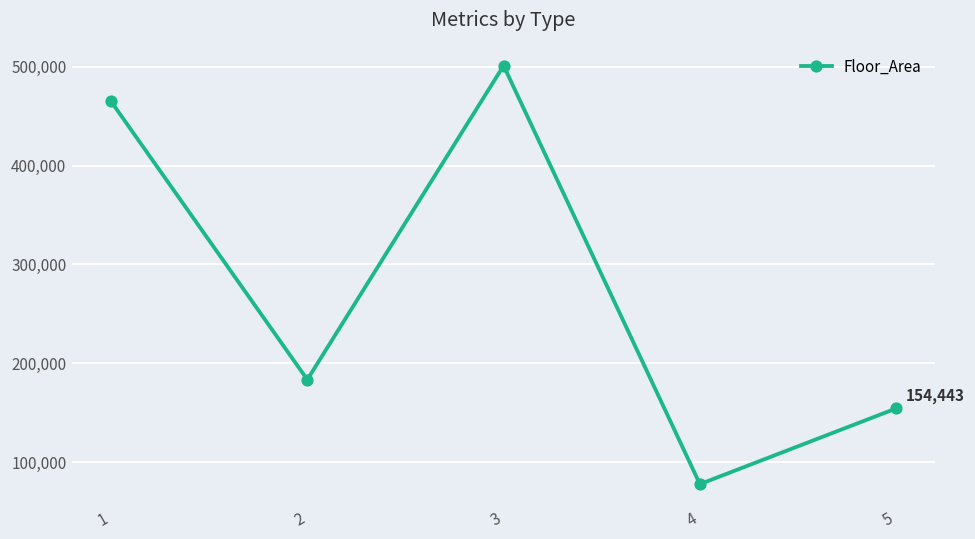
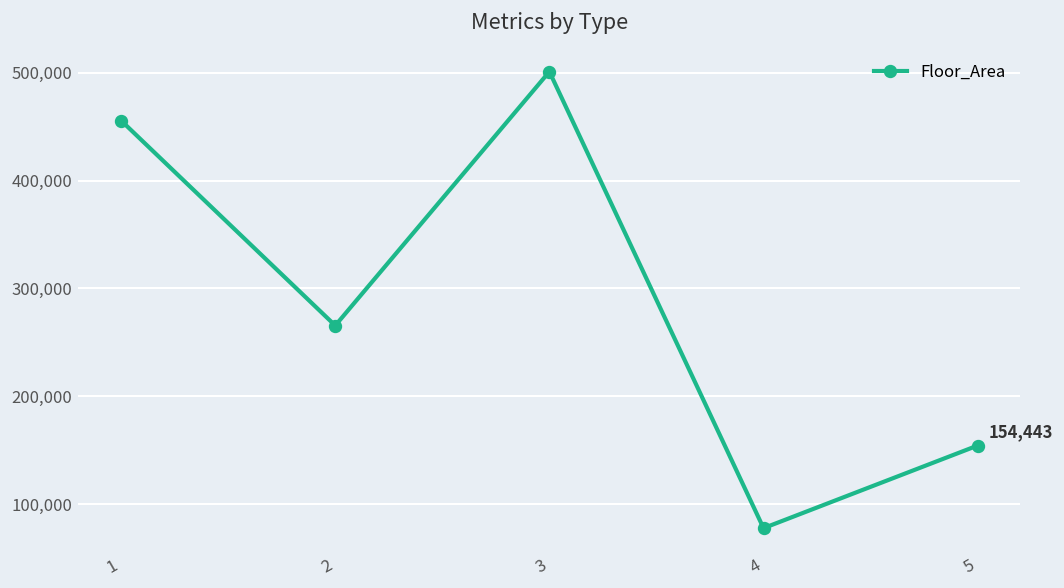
  {
-   "1": "465,000",
-   "2": "180,000",
+   "1": "456,000",
+   "2": "270,000",
    "3": "500,000",
    "4": "80,000"
  }
